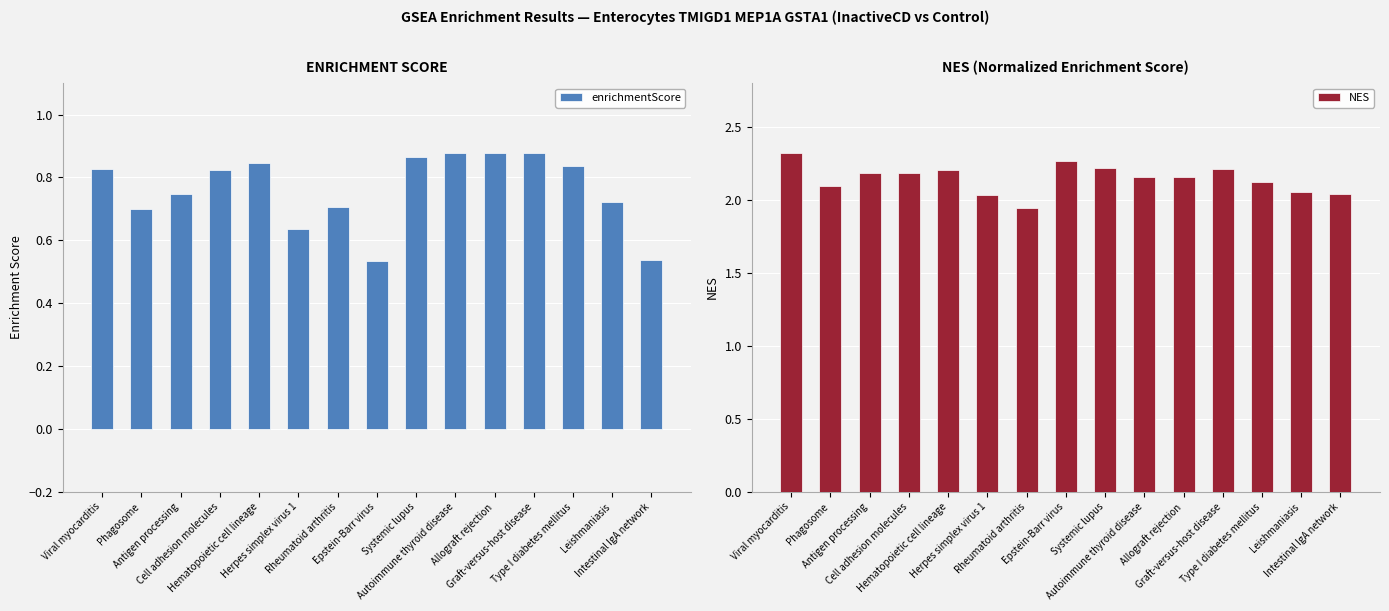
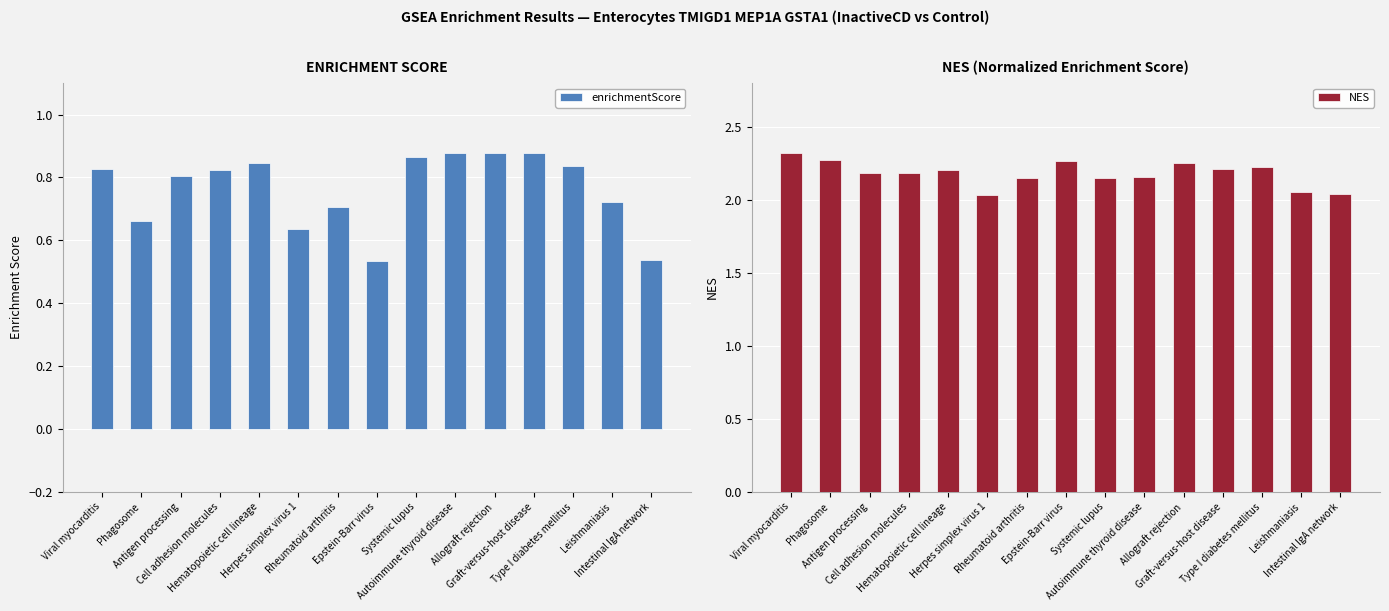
  {
    "ENRICHMENT SCORE": {
      "Viral myocarditis": 0.83,
-     "Phagosome": 0.70,
-     "Antigen processing": 0.75,
+     "Phagosome": 0.66,
+     "Antigen processing": 0.80,
      "Cell adhesion molecules": 0.82,
      "Hematopoietic cell lineage": 0.84,
      "Herpes simplex virus 1": 0.64,
      "Rheumatoid arthritis": 0.71,
      "Epstein-Barr virus": 0.53,
      "Systemic lupus": 0.86,
      "Autoimmune thyroid disease": 0.88,
      "Allograft rejection": 0.88,
      "Graft-versus-host disease": 0.88,
      "Type I diabetes mellitus": 0.84,
      "Leishmaniasis": 0.72,
      "Intestinal IgA network": 0.54
    },
    "NES (Normalized Enrichment Score)": {
      "Viral myocarditis": 2.32,
-     "Phagosome": 2.10,
+     "Phagosome": 2.28,
      "Antigen processing": 2.18,
      "Cell adhesion molecules": 2.18,
      "Hematopoietic cell lineage": 2.20,
      "Herpes simplex virus 1": 2.04,
-     "Rheumatoid arthritis": 1.95,
+     "Rheumatoid arthritis": 2.15,
      "Epstein-Barr virus": 2.27,
-     "Systemic lupus": 2.22,
+     "Systemic lupus": 2.15,
      "Autoimmune thyroid disease": 2.15,
-     "Allograft rejection": 2.15,
+     "Allograft rejection": 2.26,
      "Graft-versus-host disease": 2.21,
-     "Type I diabetes mellitus": 2.12,
+     "Type I diabetes mellitus": 2.23,
      "Leishmaniasis": 2.05,
      "Intestinal IgA network": 2.04
    }
  }
